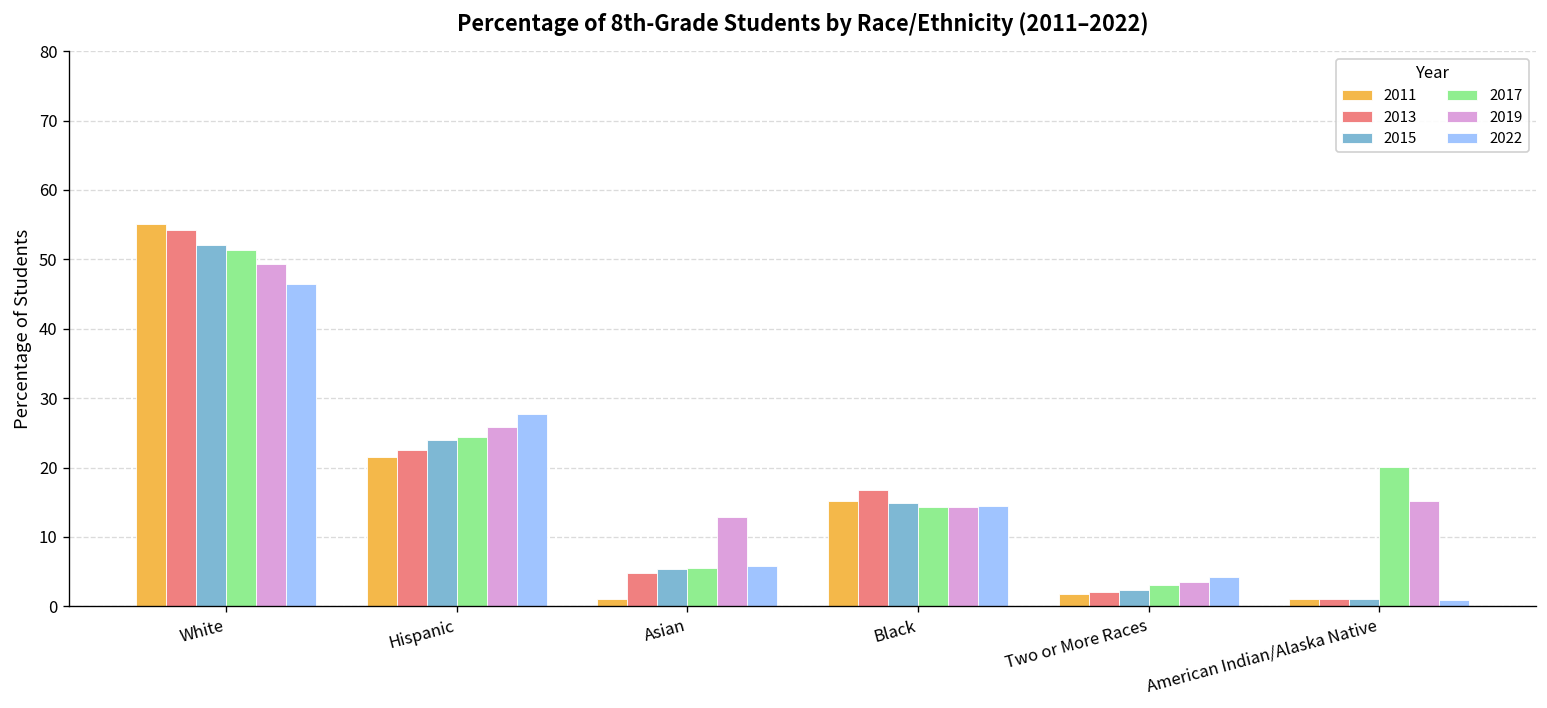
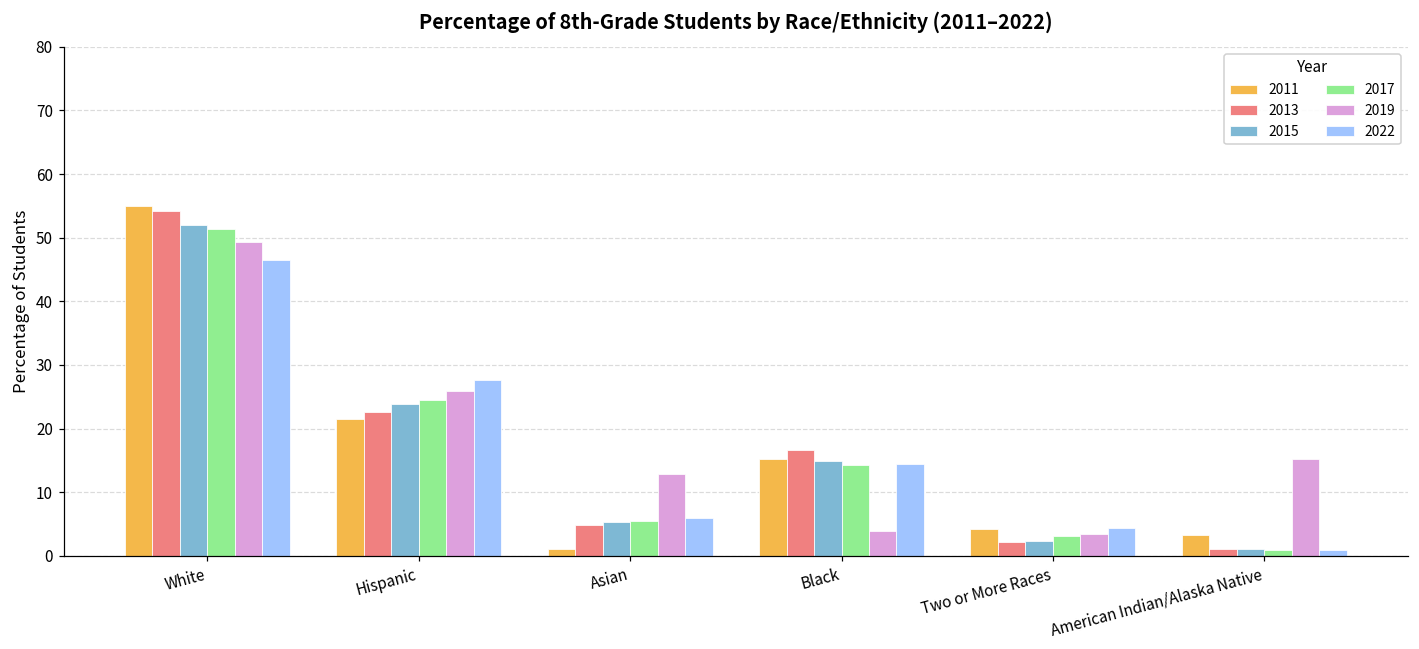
  {
    "2011": {
      "White": 55,
      "Hispanic": 21,
      "Asian": 1,
      "Black": 15,
-     "Two or More Races": 2,
-     "American Indian/Alaska Native": 1
+     "Two or More Races": 4,
+     "American Indian/Alaska Native": 3
    },
    "2013": {
      "White": 54,
      "Hispanic": 23,
      "Asian": 5,
      "Black": 17,
      "Two or More Races": 2,
      "American Indian/Alaska Native": 1
    },
    "2017": {
      "White": 51,
      "Hispanic": 24,
      "Asian": 6,
      "Black": 14,
      "Two or More Races": 3,
-     "American Indian/Alaska Native": 20
+     "American Indian/Alaska Native": 1
    },
    "2019": {
      "White": 49,
      "Hispanic": 26,
      "Asian": 13,
-     "Black": 14,
+     "Black": 4,
      "Two or More Races": 3,
      "American Indian/Alaska Native": 15
    }
  }
